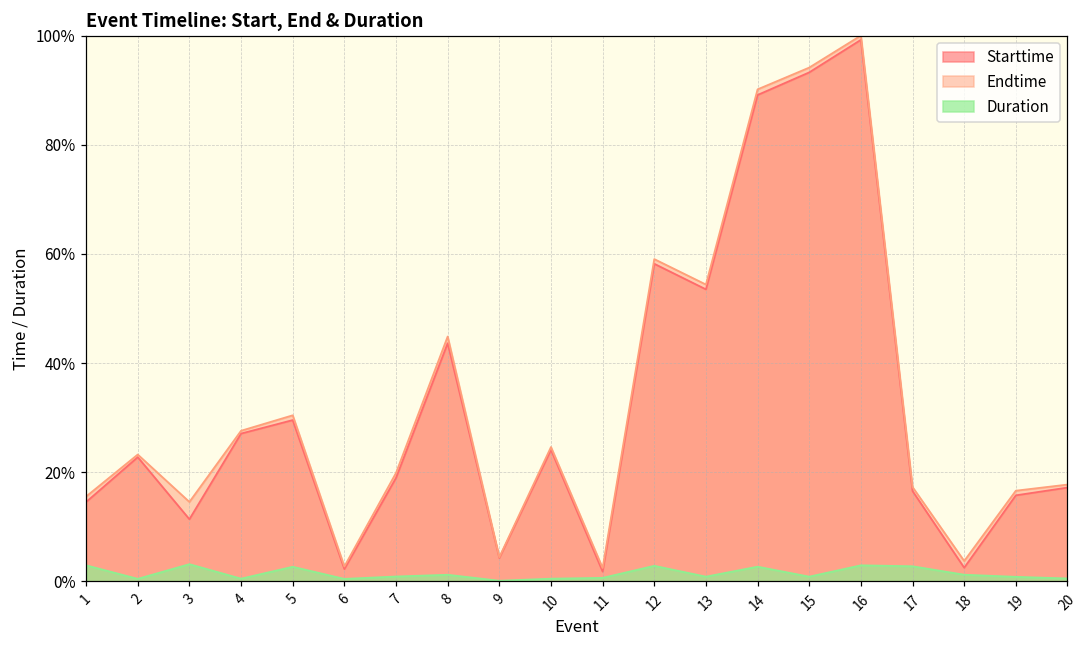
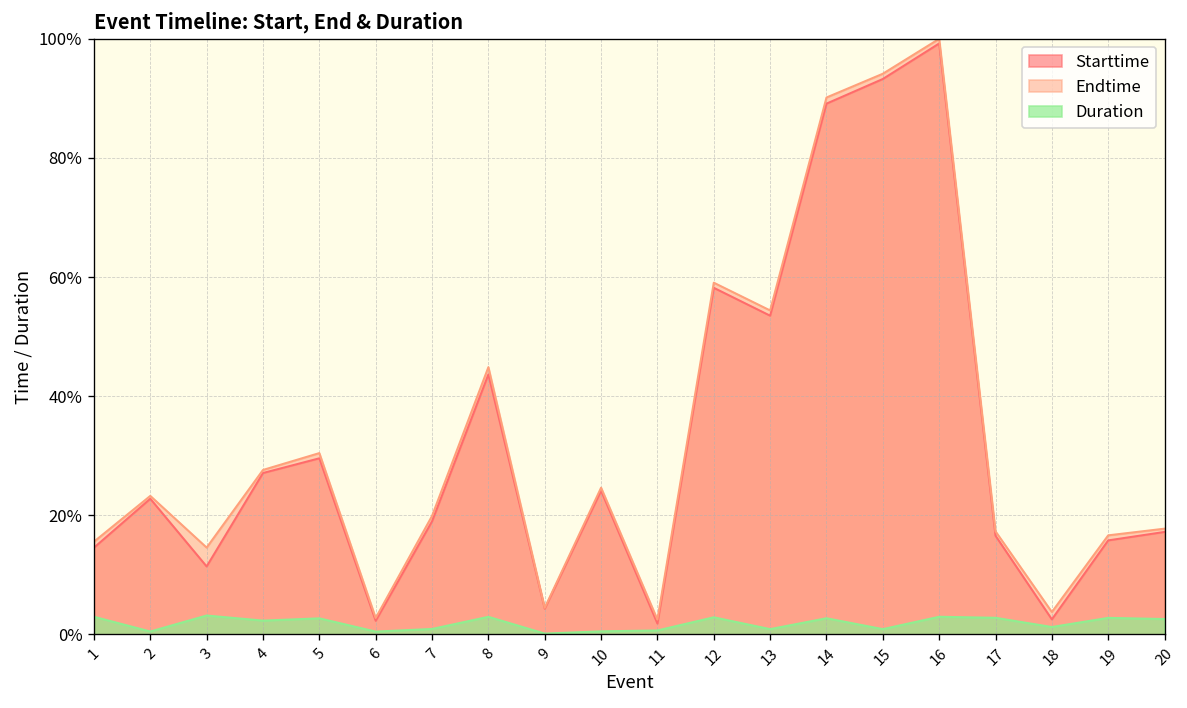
  {
    "Duration": {
      "1": "3%",
      "2": "0%",
      "3": "3%",
-     "4": "1%",
+     "4": "2%",
      "5": "3%",
      "6": "0%",
      "7": "1%",
-     "8": "1%",
+     "8": "3%",
      "9": "0%",
      "10": "1%",
      "11": "1%",
      "12": "3%",
      "13": "1%",
      "14": "3%",
      "15": "1%",
      "16": "3%",
      "17": "3%",
      "18": "1%",
-     "19": "1%",
-     "20": "1%"
+     "19": "3%",
+     "20": "3%"
    }
  }
